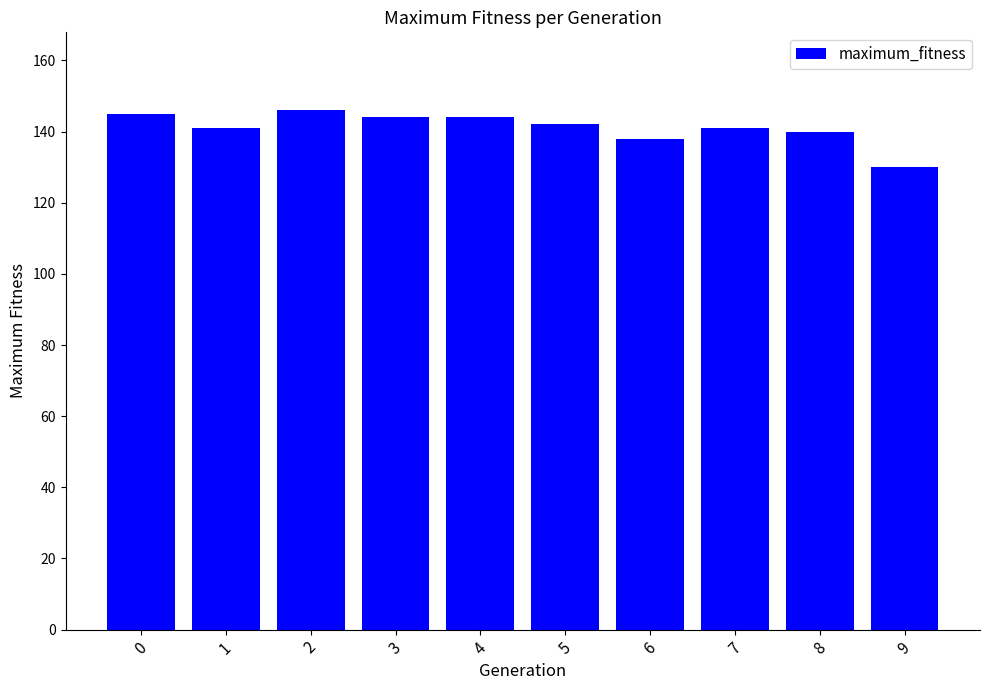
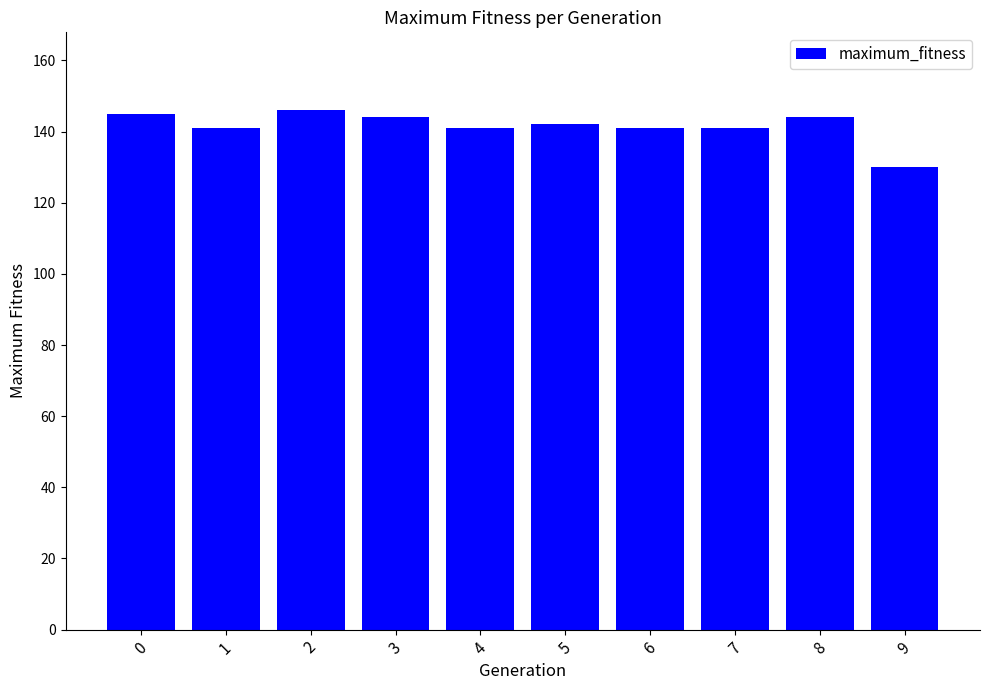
  {
    "0": 145,
    "1": 141,
    "2": 146,
    "3": 144,
-   "4": 144,
+   "4": 141,
    "5": 142,
-   "6": 138,
+   "6": 141,
    "7": 141,
-   "8": 140,
+   "8": 144,
    "9": 130
  }
